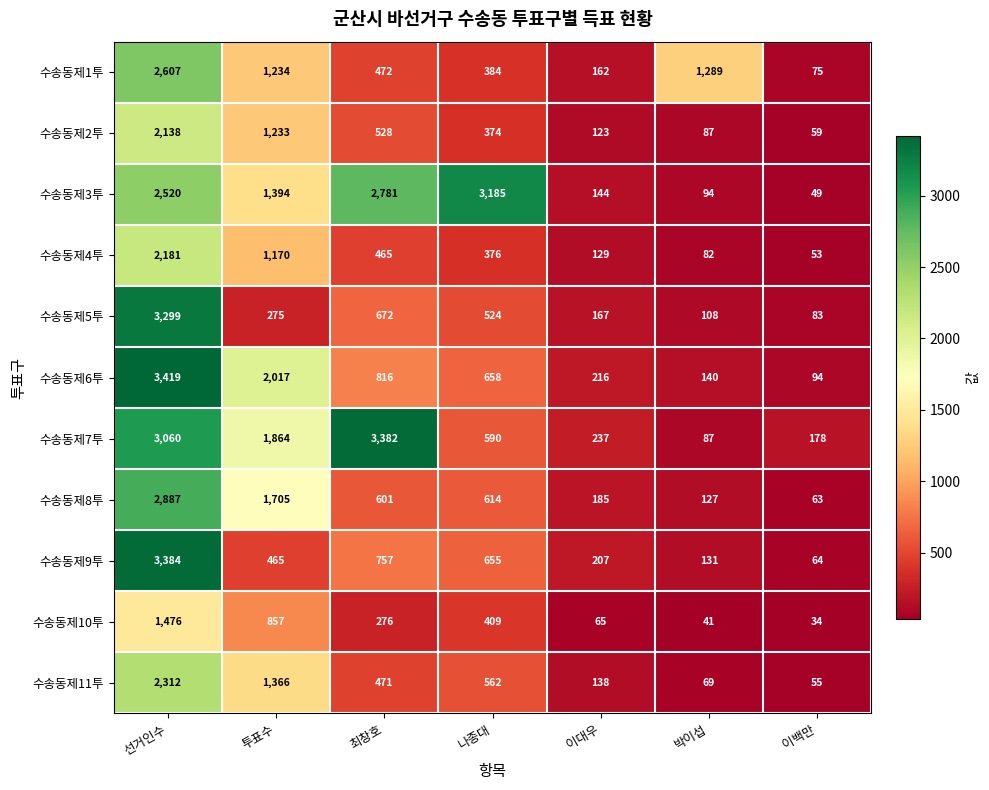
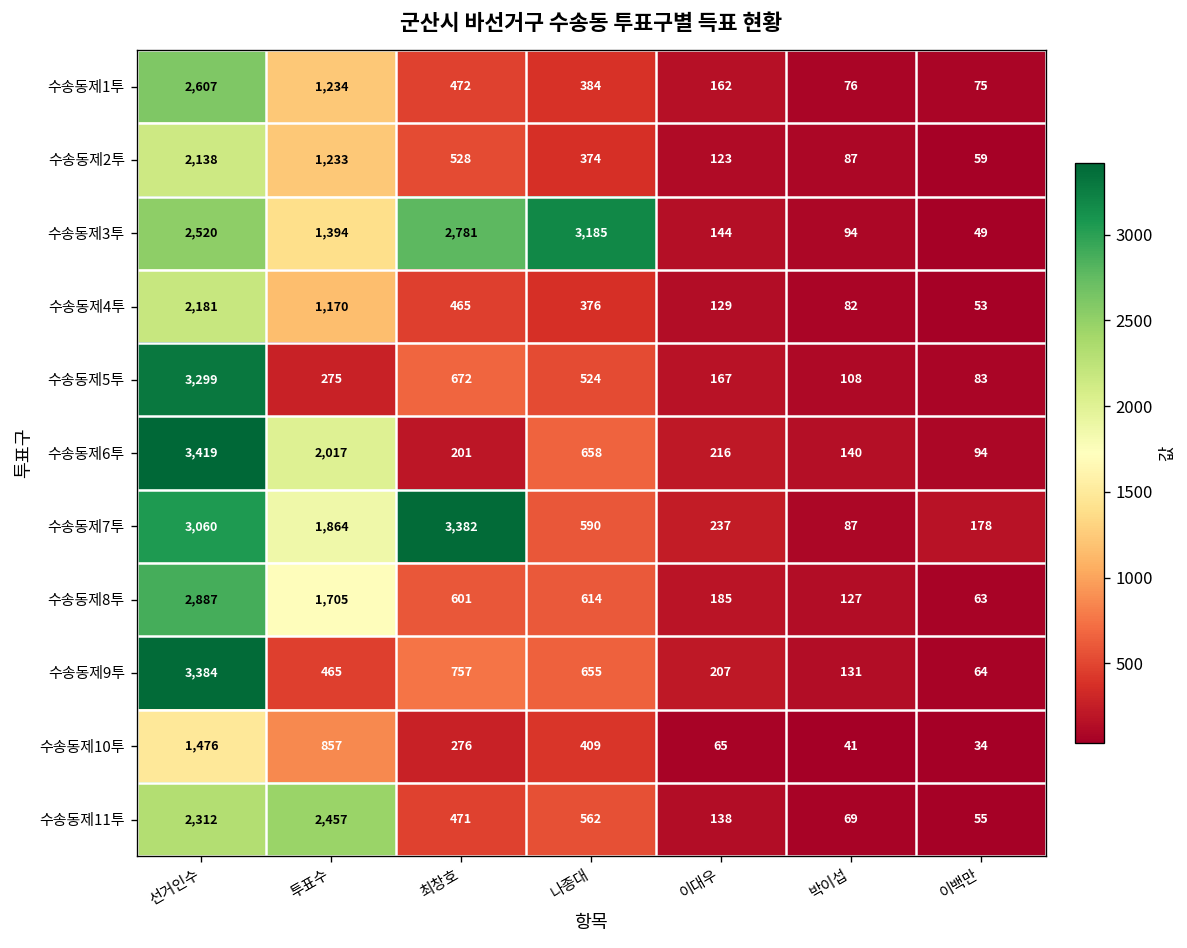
  {
    "수송동제1투": {
      "선거인수": "2,607",
      "투표수": "1,234",
      "최창호": "472",
      "나종대": "384",
      "이대우": "162",
-     "박이섭": "1,289",
+     "박이섭": "76",
      "이백만": "75"
    },
    "수송동제2투": {
      "선거인수": "2,138",
      "투표수": "1,233",
      "최창호": "528",
      "나종대": "374",
      "이대우": "123",
      "박이섭": "87",
      "이백만": "59"
    },
    "수송동제3투": {
      "선거인수": "2,520",
      "투표수": "1,394",
      "최창호": "2,781",
      "나종대": "3,185",
      "이대우": "144",
      "박이섭": "94",
      "이백만": "49"
    },
    "수송동제4투": {
      "선거인수": "2,181",
      "투표수": "1,170",
      "최창호": "465",
      "나종대": "376",
      "이대우": "129",
      "박이섭": "82",
      "이백만": "53"
    },
    "수송동제5투": {
      "선거인수": "3,299",
      "투표수": "275",
      "최창호": "672",
      "나종대": "524",
      "이대우": "167",
      "박이섭": "108",
      "이백만": "83"
    },
    "수송동제6투": {
      "선거인수": "3,419",
      "투표수": "2,017",
-     "최창호": "816",
+     "최창호": "201",
      "나종대": "658",
      "이대우": "216",
      "박이섭": "140",
      "이백만": "94"
    },
    "수송동제7투": {
      "선거인수": "3,060",
      "투표수": "1,864",
      "최창호": "3,382",
      "나종대": "590",
      "이대우": "237",
      "박이섭": "87",
      "이백만": "178"
    },
    "수송동제8투": {
      "선거인수": "2,887",
      "투표수": "1,705",
      "최창호": "601",
      "나종대": "614",
      "이대우": "185",
      "박이섭": "127",
      "이백만": "63"
    },
    "수송동제9투": {
      "선거인수": "3,384",
      "투표수": "465",
      "최창호": "757",
      "나종대": "655",
      "이대우": "207",
      "박이섭": "131",
      "이백만": "64"
    },
    "수송동제10투": {
      "선거인수": "1,476",
      "투표수": "857",
      "최창호": "276",
      "나종대": "409",
      "이대우": "65",
      "박이섭": "41",
      "이백만": "34"
    },
    "수송동제11투": {
      "선거인수": "2,312",
-     "투표수": "1,366",
+     "투표수": "2,457",
      "최창호": "471",
      "나종대": "562",
      "이대우": "138",
      "박이섭": "69",
      "이백만": "55"
    }
  }
